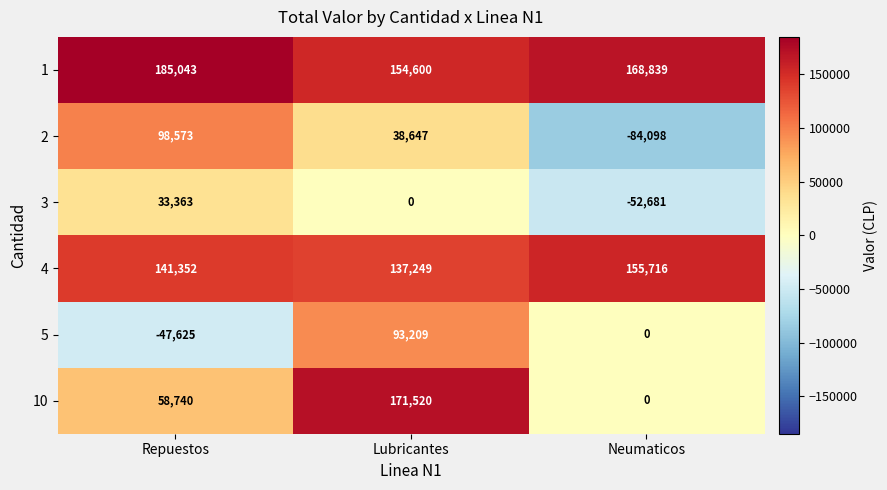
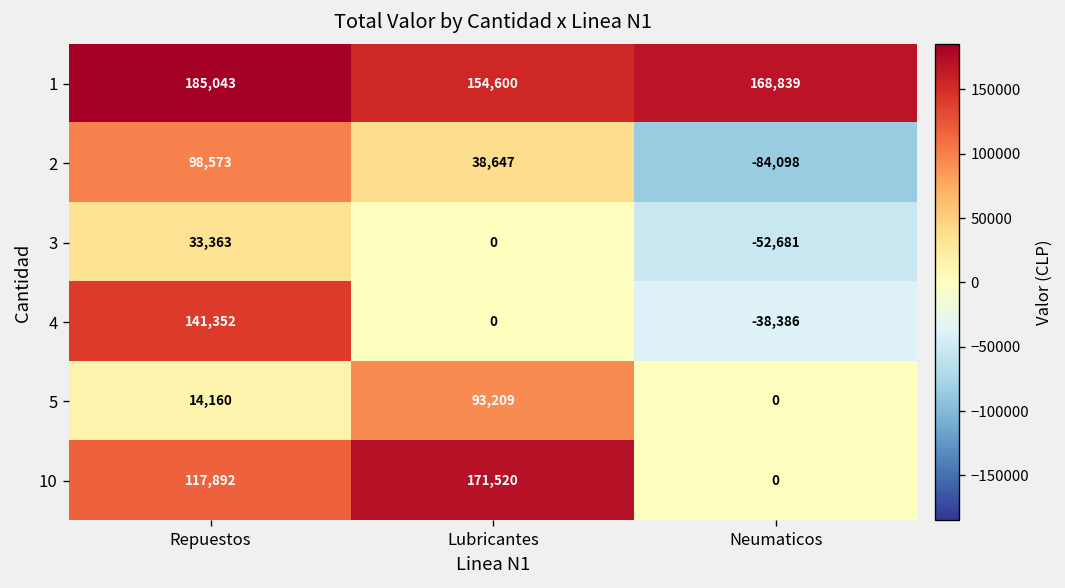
  {
    "1": {
      "Repuestos": "185,043",
      "Lubricantes": "154,600",
      "Neumaticos": "168,839"
    },
    "2": {
      "Repuestos": "98,573",
      "Lubricantes": "38,647",
      "Neumaticos": "-84,098"
    },
    "3": {
      "Repuestos": "33,363",
      "Lubricantes": "0",
      "Neumaticos": "-52,681"
    },
    "4": {
      "Repuestos": "141,352",
-     "Lubricantes": "137,249",
-     "Neumaticos": "155,716"
+     "Lubricantes": "0",
+     "Neumaticos": "-38,386"
    },
    "5": {
-     "Repuestos": "-47,625",
+     "Repuestos": "14,160",
      "Lubricantes": "93,209",
      "Neumaticos": "0"
    },
    "10": {
-     "Repuestos": "58,740",
+     "Repuestos": "117,892",
      "Lubricantes": "171,520",
      "Neumaticos": "0"
    }
  }
